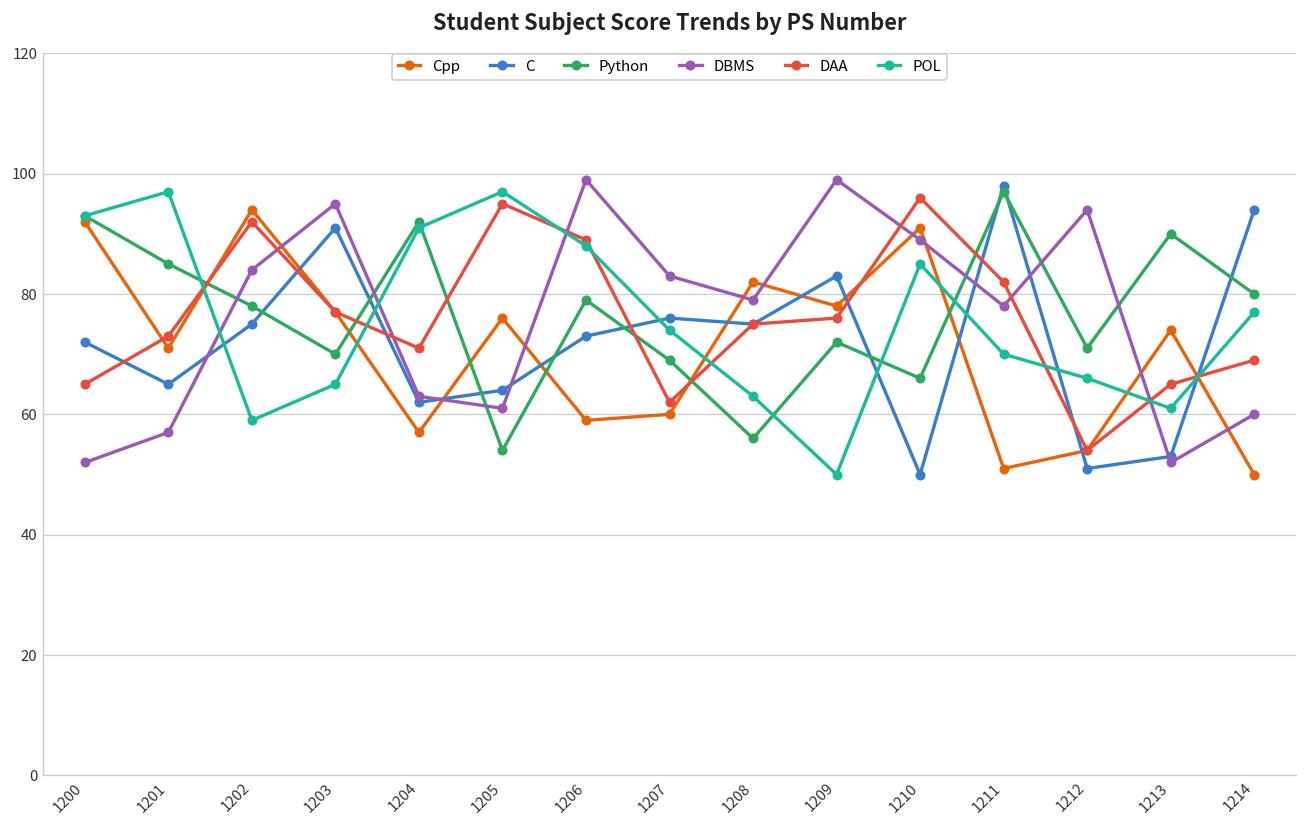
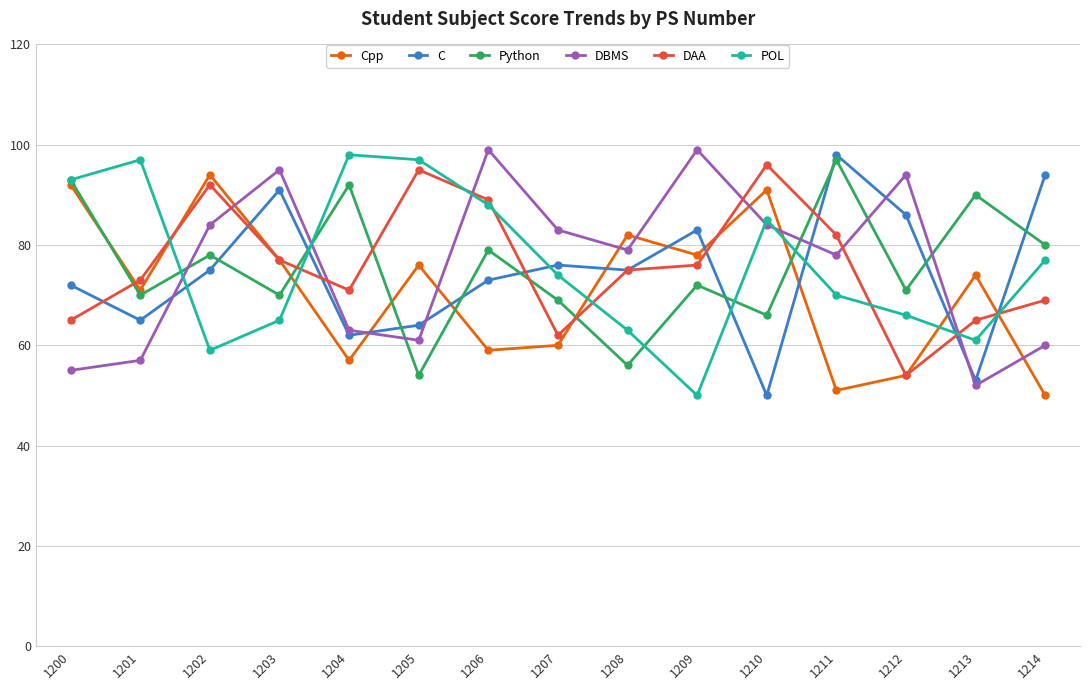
  {
    "C": {
      "1200": 72,
      "1201": 65,
      "1202": 75,
      "1203": 91,
      "1204": 62,
      "1205": 64,
      "1206": 73,
      "1207": 76,
      "1209": 83,
      "1210": 50,
      "1211": 98,
-     "1212": 51,
+     "1212": 86,
      "1213": 53,
      "1214": 94
    },
    "Python": {
-     "1201": 85,
+     "1201": 70,
      "1202": 78,
      "1203": 70,
      "1204": 92,
      "1205": 54,
      "1206": 79,
      "1207": 69,
      "1208": 56,
      "1209": 72,
      "1210": 66,
      "1211": 97,
      "1212": 71,
      "1213": 90,
      "1214": 80
    },
    "DBMS": {
-     "1200": 52,
+     "1200": 55,
      "1201": 57,
      "1202": 84,
      "1203": 95,
      "1204": 63,
      "1205": 61,
      "1206": 99,
      "1207": 83,
      "1208": 79,
      "1209": 99,
-     "1210": 89,
+     "1210": 84,
      "1211": 78,
      "1212": 94,
      "1213": 52,
      "1214": 60
    },
    "POL": {
      "1201": 97,
      "1202": 59,
      "1203": 65,
-     "1204": 91,
+     "1204": 98,
      "1205": 97,
      "1206": 88,
      "1207": 74,
      "1208": 63,
      "1209": 50,
      "1210": 85,
      "1211": 70,
      "1212": 66,
      "1213": 61,
      "1214": 77
    }
  }
